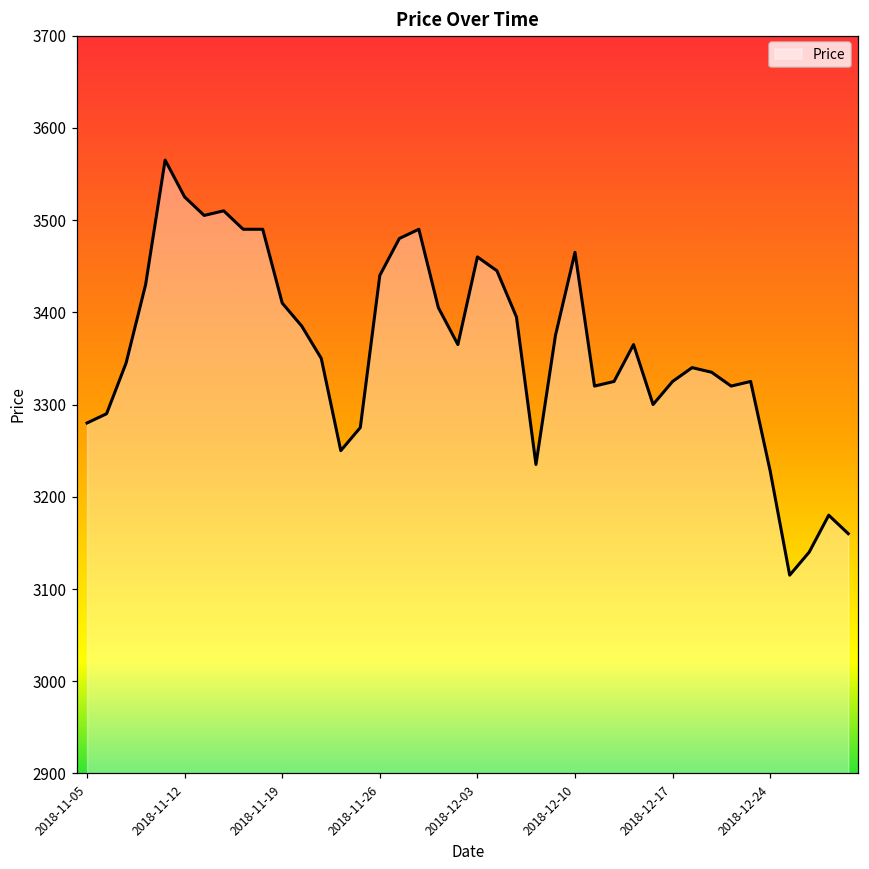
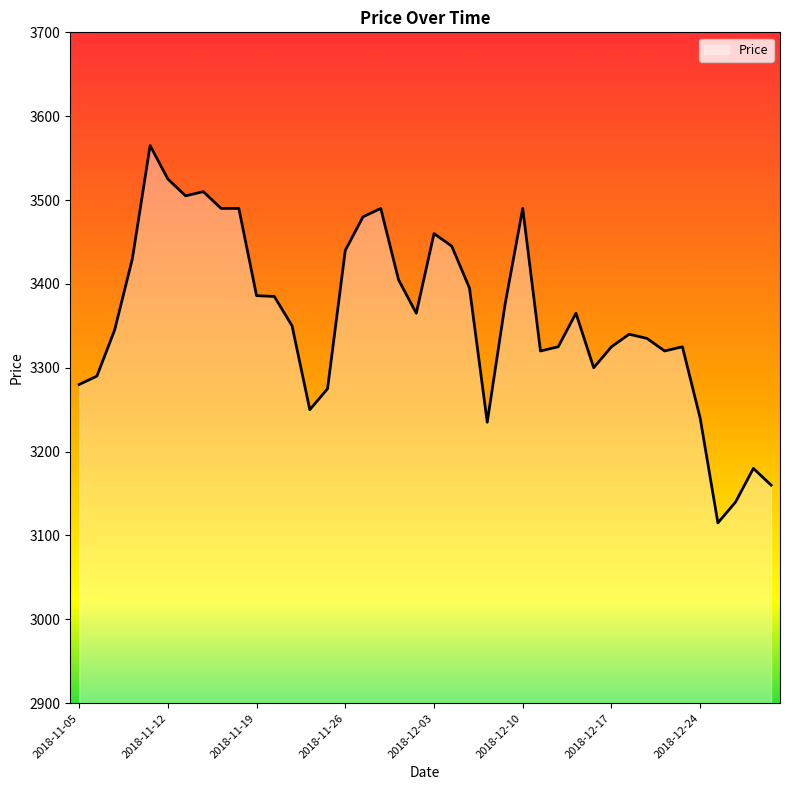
  {
    "2018-11-05": 3280,
    "2018-11-12": 3530,
-   "2018-11-19": 3410,
+   "2018-11-19": 3390,
    "2018-11-26": 3440,
    "2018-12-03": 3460,
-   "2018-12-10": 3470,
+   "2018-12-10": 3490,
    "2018-12-17": 3330,
-   "2018-12-24": 3230
+   "2018-12-24": 3240
  }
